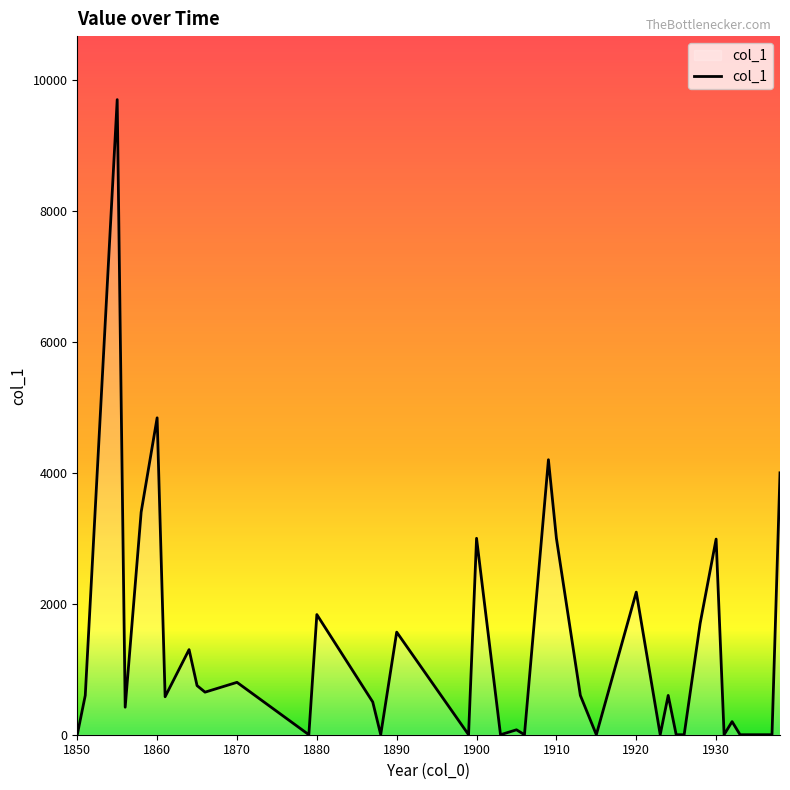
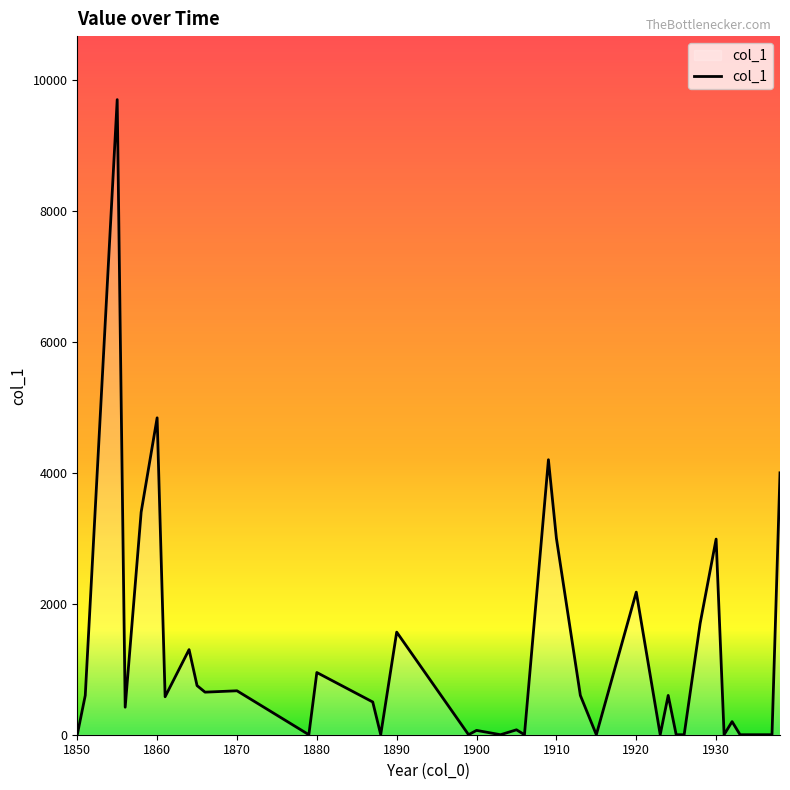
  {
    "1850": 0,
    "1860": 4800,
-   "1870": 800,
-   "1880": 1800,
+   "1870": 700,
+   "1880": 1000,
    "1890": 1600,
-   "1900": 3000,
+   "1900": 100,
    "1910": 3000,
    "1920": 2200,
    "1930": 3000
  }
